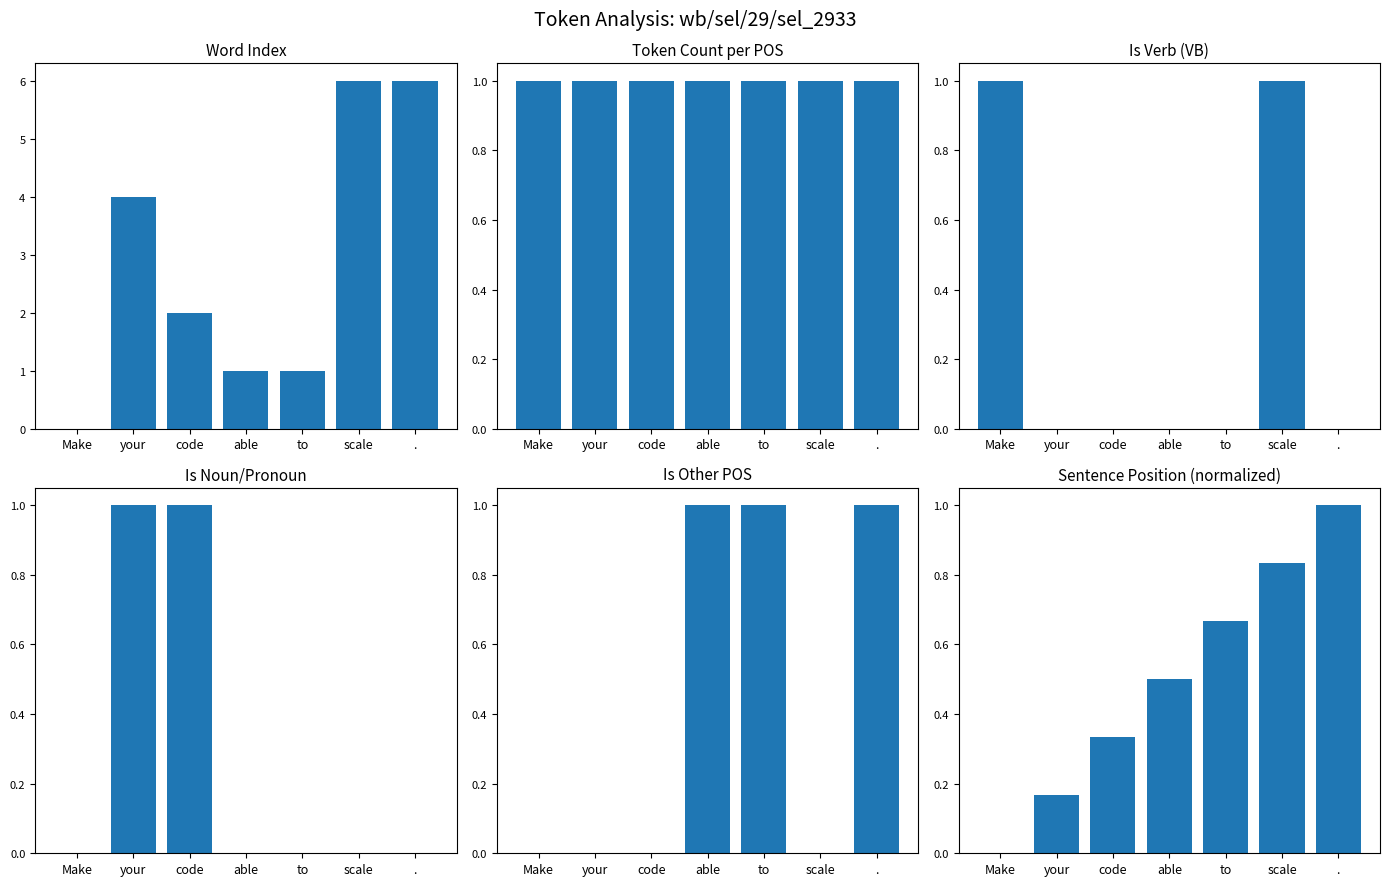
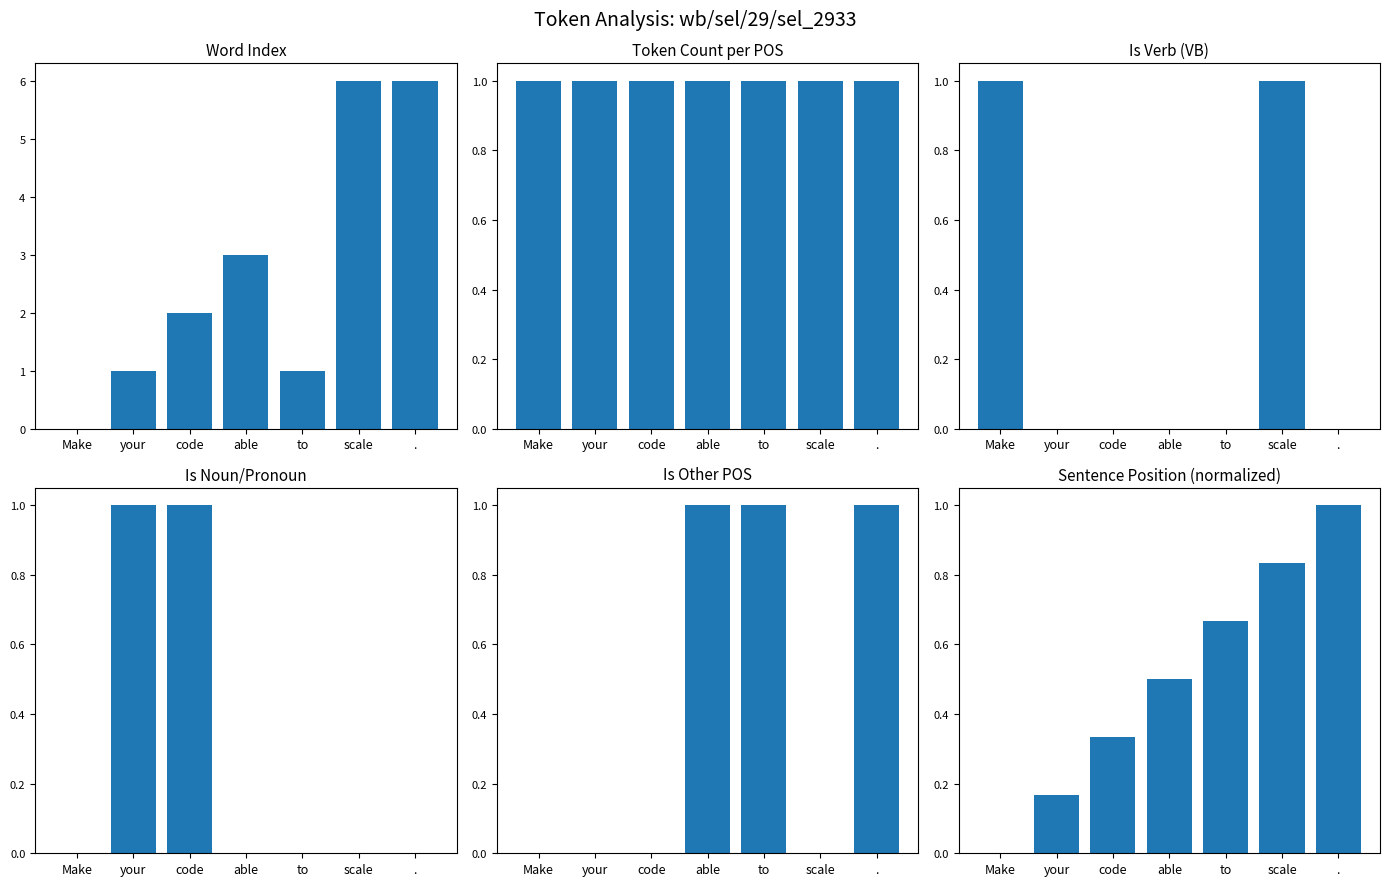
  {
    "Word Index": {
      "Make": 0,
-     "your": 4,
+     "your": 1,
      "code": 2,
-     "able": 1,
+     "able": 3,
      "to": 1,
      "scale": 6,
      ".": 6
    },
    "Token Count per POS": {
      "Make": 1.00,
      "your": 1.00,
      "code": 1.00,
      "able": 1.00,
      "to": 1.00,
      "scale": 1.00,
      ".": 1.00
    },
    "Is Verb (VB)": {
      "Make": 1.00,
      "your": 0.00,
      "code": 0.00,
      "able": 0.00,
      "to": 0.00,
      "scale": 1.00,
      ".": 0.00
    },
    "Is Noun/Pronoun": {
      "Make": 0.00,
      "your": 1.00,
      "code": 1.00,
      "able": 0.00,
      "to": 0.00,
      "scale": 0.00,
      ".": 0.00
    },
    "Is Other POS": {
      "Make": 0.00,
      "your": 0.00,
      "code": 0.00,
      "able": 1.00,
      "to": 1.00,
      "scale": 0.00,
      ".": 1.00
    },
    "Sentence Position (normalized)": {
      "Make": 0.00,
      "your": 0.17,
      "code": 0.33,
      "able": 0.50,
      "to": 0.67,
      "scale": 0.83,
      ".": 1.00
    }
  }
